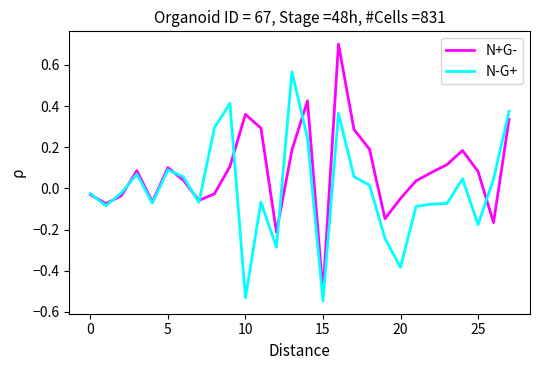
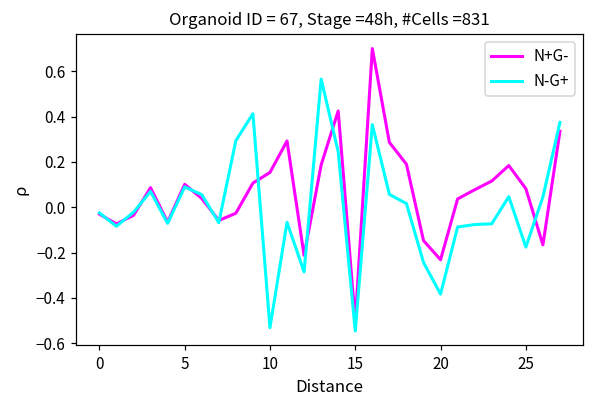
  {
    "N+G-": {
-     "10": 0.36,
+     "10": 0.15,
      "15": -0.50,
-     "20": -0.05,
+     "20": -0.23,
      "25": 0.08
    },
    "N-G+": {
      "10": -0.53,
      "15": -0.55,
      "20": -0.38,
      "25": -0.18
    }
  }
